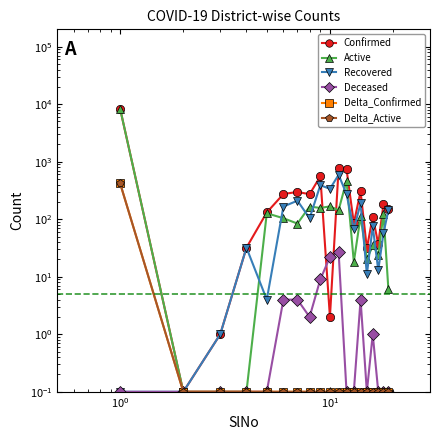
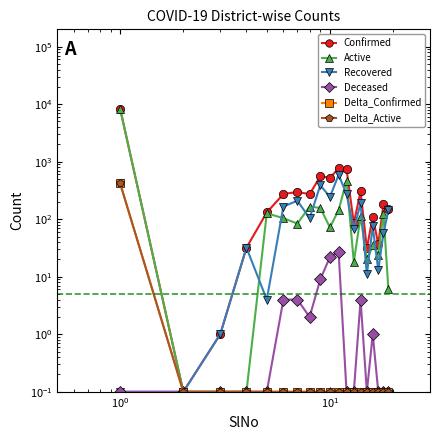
  {
    "Confirmed": {
-     "10^1": 2
+     "10^1": 500
    },
    "Active": {
-     "10^1": 170
+     "10^1": 70
    },
    "Recovered": {
-     "10^1": 300
+     "10^1": 240
    },
    "Deceased": {
      "10^1": 22
    },
    "Delta_Active": {
      "10^0": 400,
      "10^1": 0.10
    }
  }
